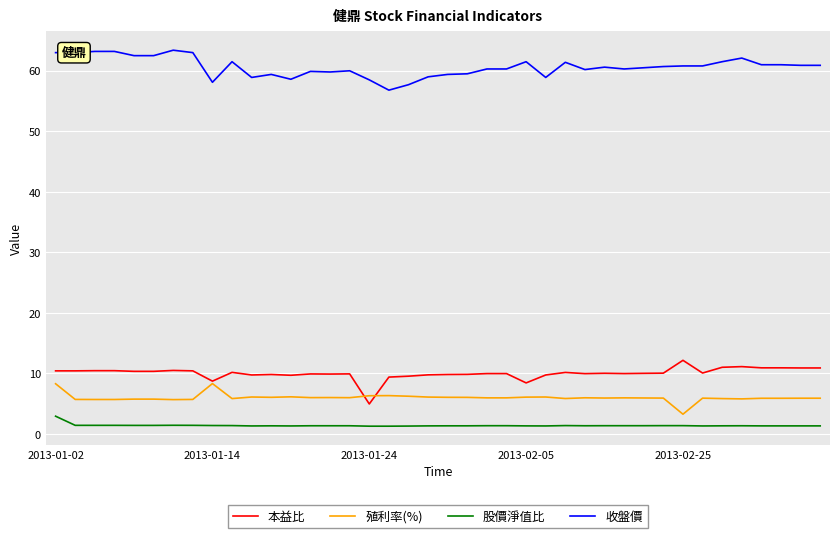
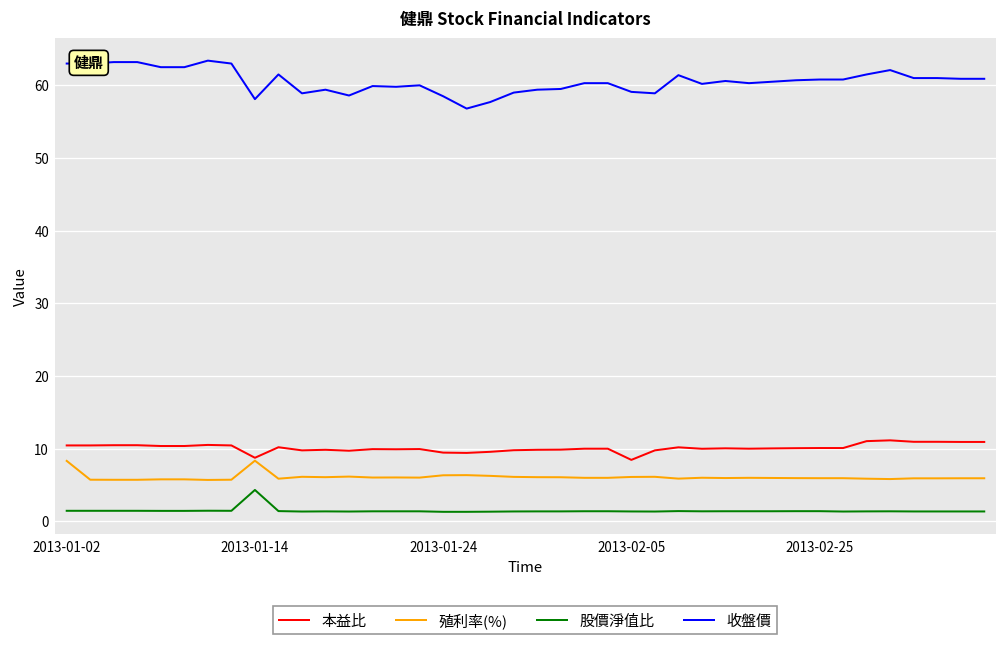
  {
    "本益比": {
      "2013-01-02": 10,
-     "2013-01-24": 5,
+     "2013-01-24": 9,
      "2013-02-05": 8,
-     "2013-02-25": 12
+     "2013-02-25": 10
    },
    "殖利率(%)": {
      "2013-01-02": 8,
      "2013-01-24": 6,
      "2013-02-05": 6,
-     "2013-02-25": 3
+     "2013-02-25": 6
    },
    "股價淨值比": {
-     "2013-01-02": 3,
-     "2013-01-14": 1,
+     "2013-01-02": 1,
+     "2013-01-14": 4,
      "2013-01-24": 1,
      "2013-02-05": 1,
      "2013-02-25": 1
    },
    "收盤價": {
      "2013-01-02": 63,
      "2013-01-14": 58,
      "2013-01-24": 59,
-     "2013-02-05": 62,
+     "2013-02-05": 59,
      "2013-02-25": 61
    }
  }
